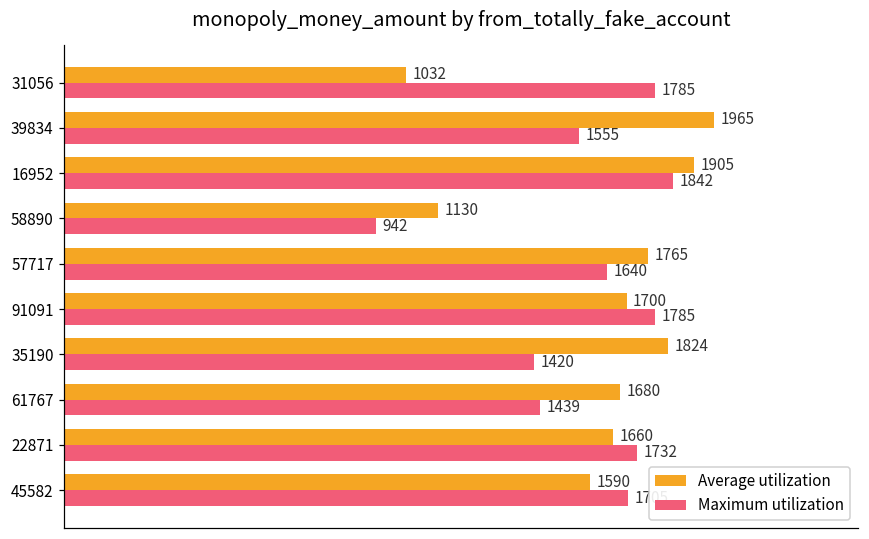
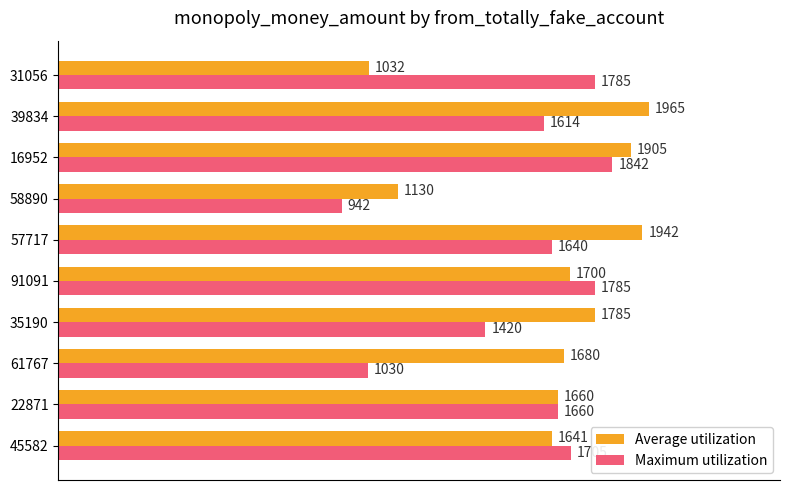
  {
    "Average utilization": {
      "31056": 1032,
      "39834": 1965,
      "16952": 1905,
      "58890": 1130,
-     "57717": 1765,
+     "57717": 1942,
      "91091": 1700,
-     "35190": 1824,
+     "35190": 1785,
      "61767": 1680,
      "22871": 1660,
-     "45582": 1590
+     "45582": 1641
    },
    "Maximum utilization": {
      "31056": 1785,
-     "39834": 1555,
+     "39834": 1614,
      "16952": 1842,
      "58890": 942,
      "57717": 1640,
      "91091": 1785,
      "35190": 1420,
-     "61767": 1439,
-     "22871": 1732
+     "61767": 1030,
+     "22871": 1660
    }
  }
